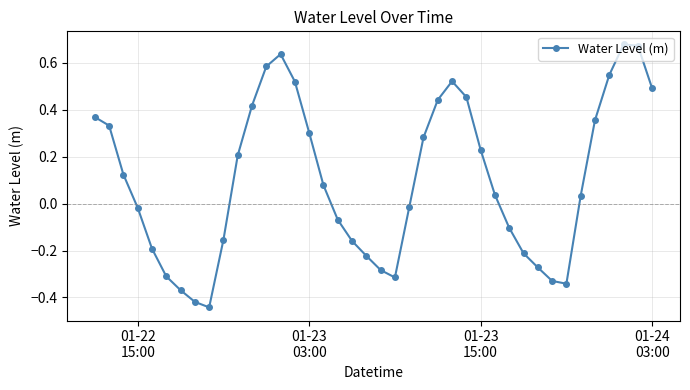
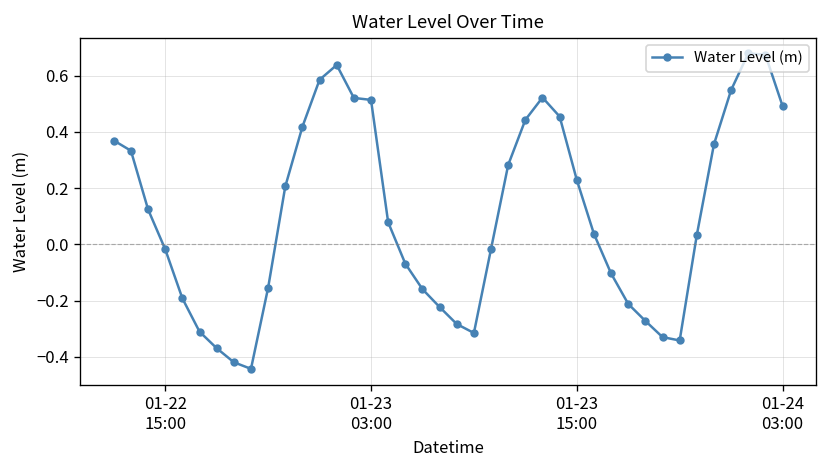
  {
    "01-22 15:00": -0.02,
-   "01-23 03:00": 0.30,
+   "01-23 03:00": 0.51,
    "01-23 15:00": 0.23,
    "01-24 03:00": 0.49
  }
